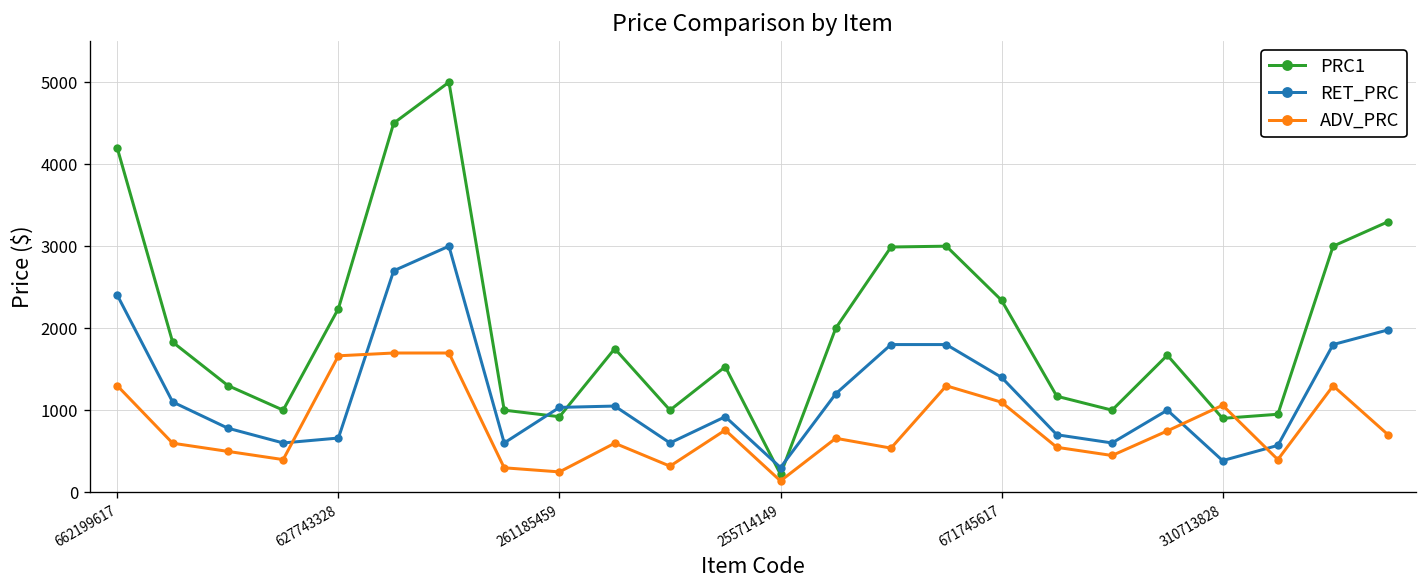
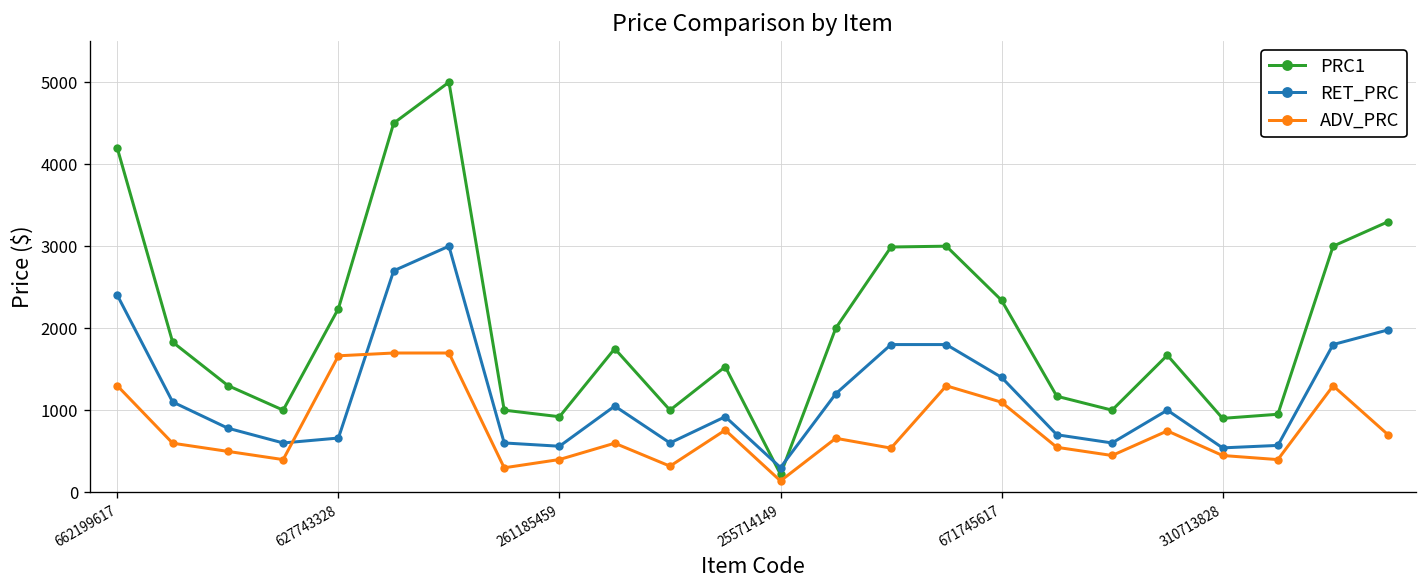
  {
    "PRC1": {
      "662199617": 4200,
      "627743328": 2200,
      "261185459": 900,
      "255714149": 200,
      "671745617": 2300,
      "310713828": 900
    },
    "RET_PRC": {
      "662199617": 2400,
      "627743328": 700,
-     "261185459": 1000,
+     "261185459": 600,
      "255714149": 300,
      "671745617": 1400,
-     "310713828": 400
+     "310713828": 500
    },
    "ADV_PRC": {
      "662199617": 1300,
      "627743328": 1700,
-     "261185459": 200,
+     "261185459": 400,
      "255714149": 100,
      "671745617": 1100,
-     "310713828": 1100
+     "310713828": 400
    }
  }
